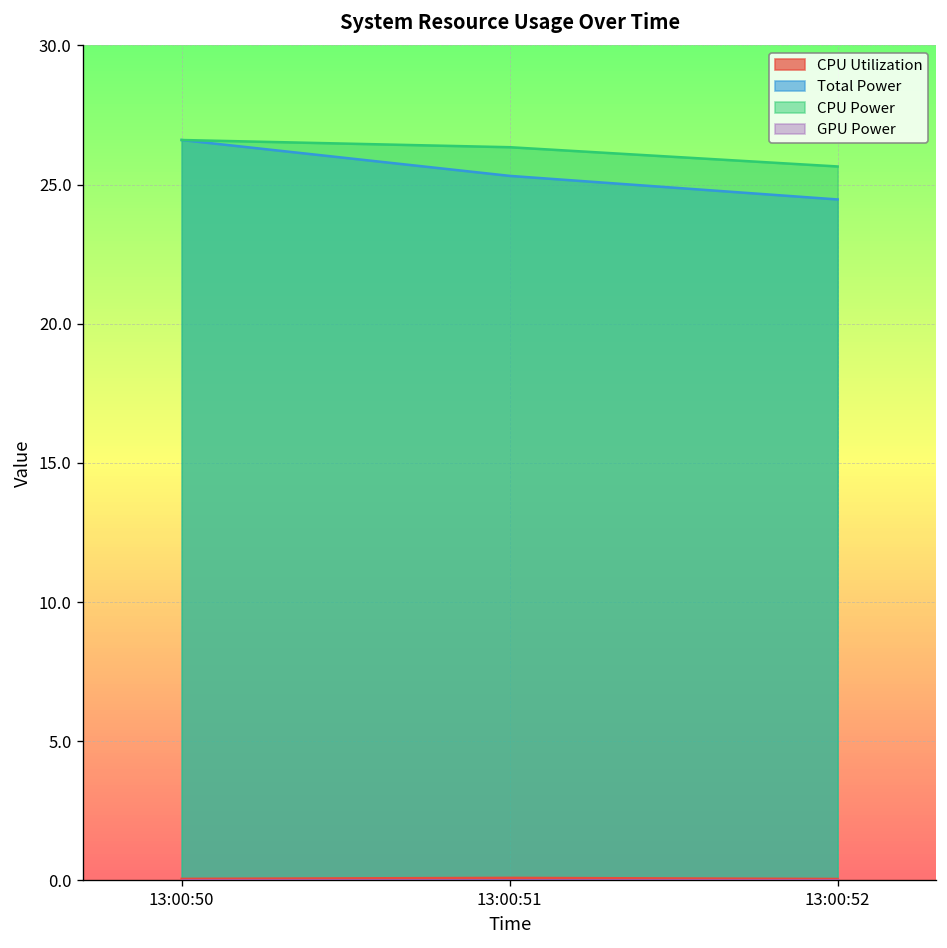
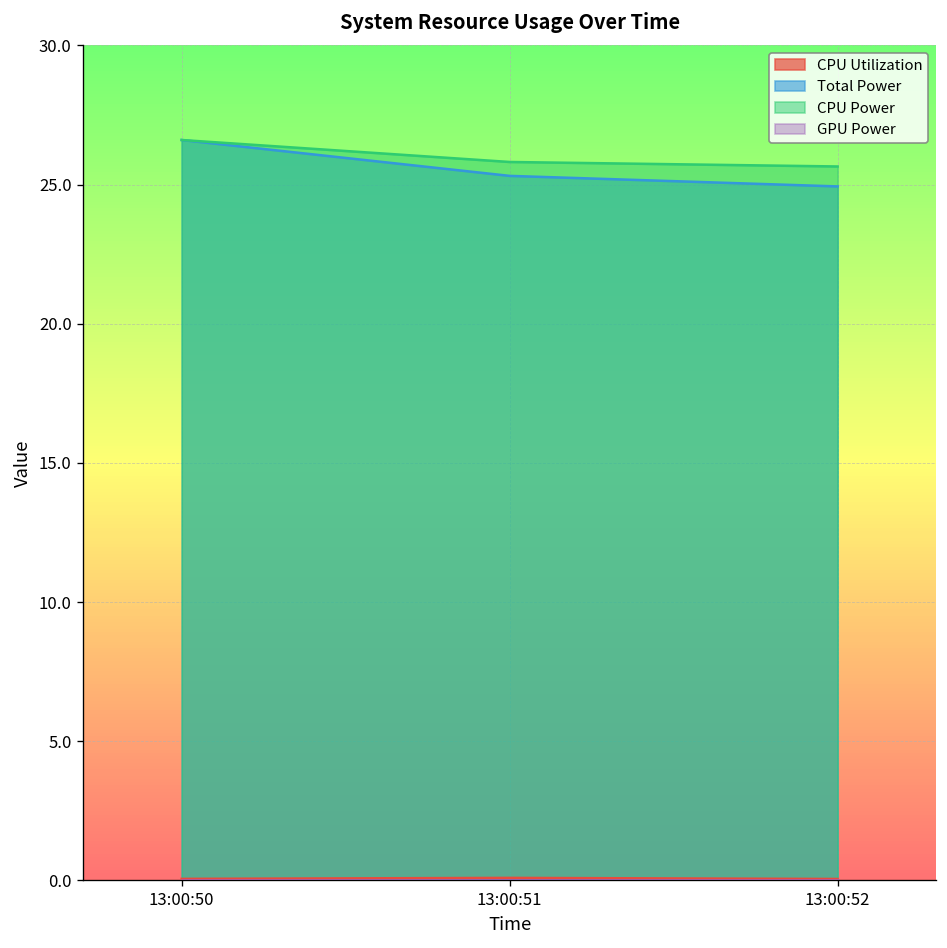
  {
    "Total Power": {
      "13:00:51": 25.3,
-     "13:00:52": 24.5
+     "13:00:52": 24.9
    },
    "CPU Power": {
-     "13:00:51": 26.3,
+     "13:00:51": 25.8,
      "13:00:52": 25.7
    }
  }
